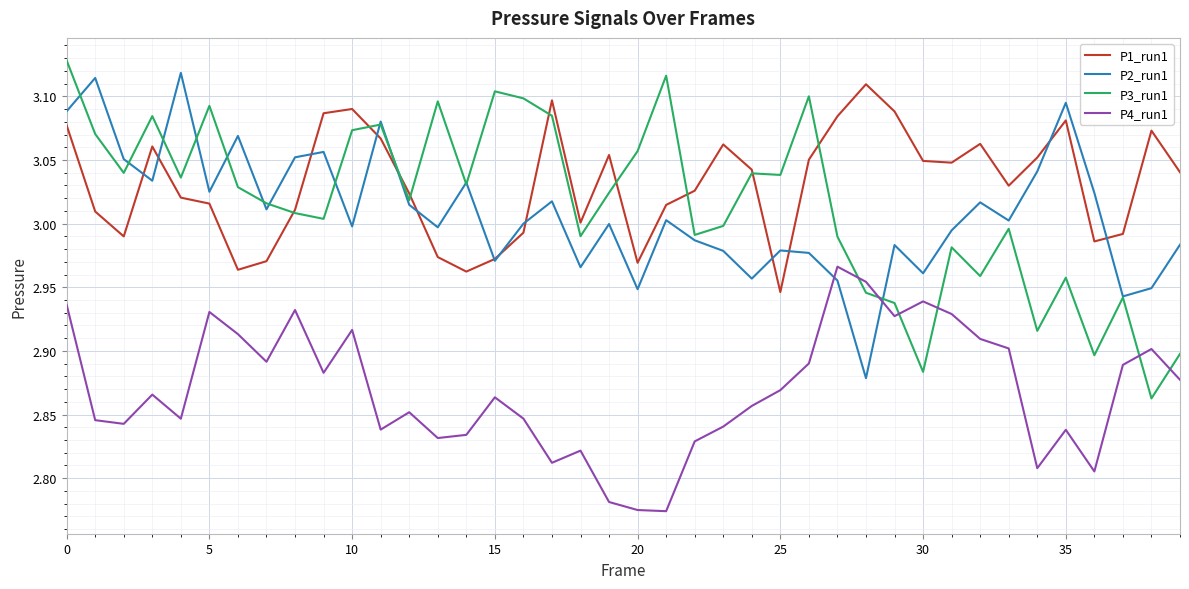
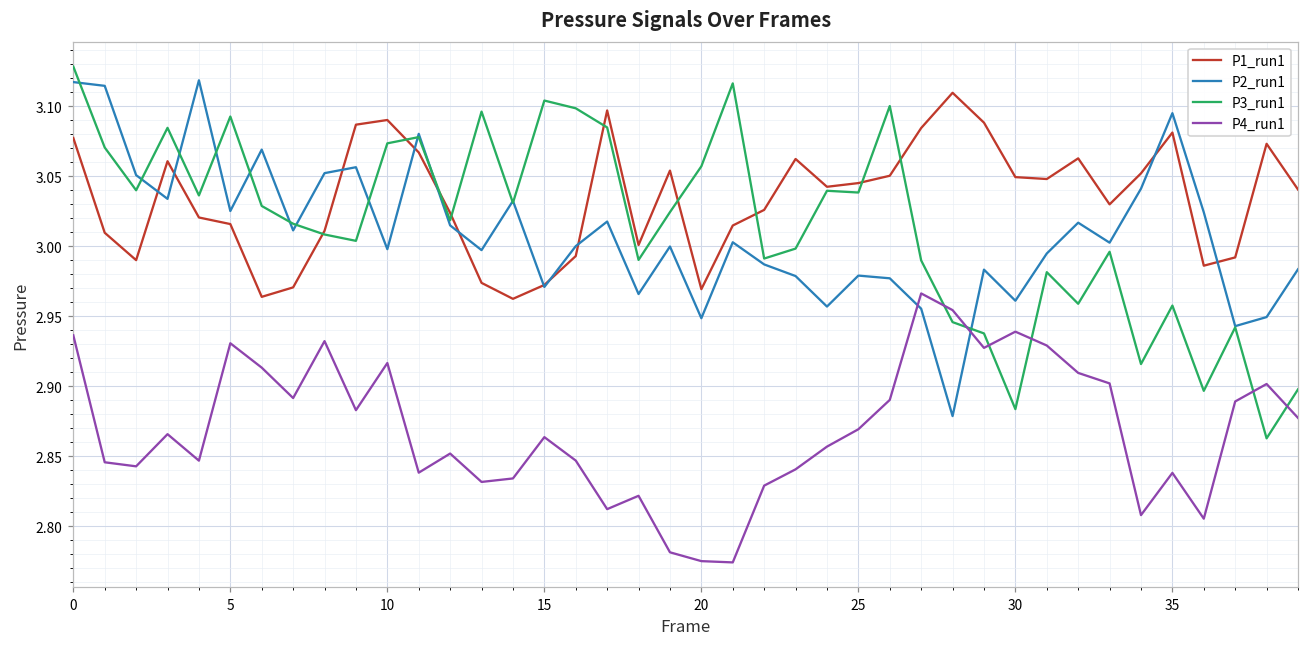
  {
    "P1_run1": {
      "0": 3.077,
      "5": 3.016,
      "10": 3.090,
      "20": 2.969,
-     "25": 2.946,
+     "25": 3.045,
      "30": 3.049,
      "35": 3.081
    },
    "P2_run1": {
-     "0": 3.088,
+     "0": 3.117,
      "5": 3.025,
      "10": 2.998,
      "20": 2.948,
      "25": 2.979,
      "30": 2.961,
      "35": 3.095
    },
    "P3_run1": {
      "0": 3.128,
      "5": 3.093,
      "10": 3.073,
      "15": 3.104,
      "20": 3.057,
      "25": 3.038,
      "30": 2.884,
      "35": 2.958
    },
    "P4_run1": {
      "0": 2.936,
      "5": 2.931,
      "10": 2.917,
      "15": 2.864,
      "20": 2.775,
      "25": 2.869,
      "30": 2.939,
      "35": 2.838
    }
  }
